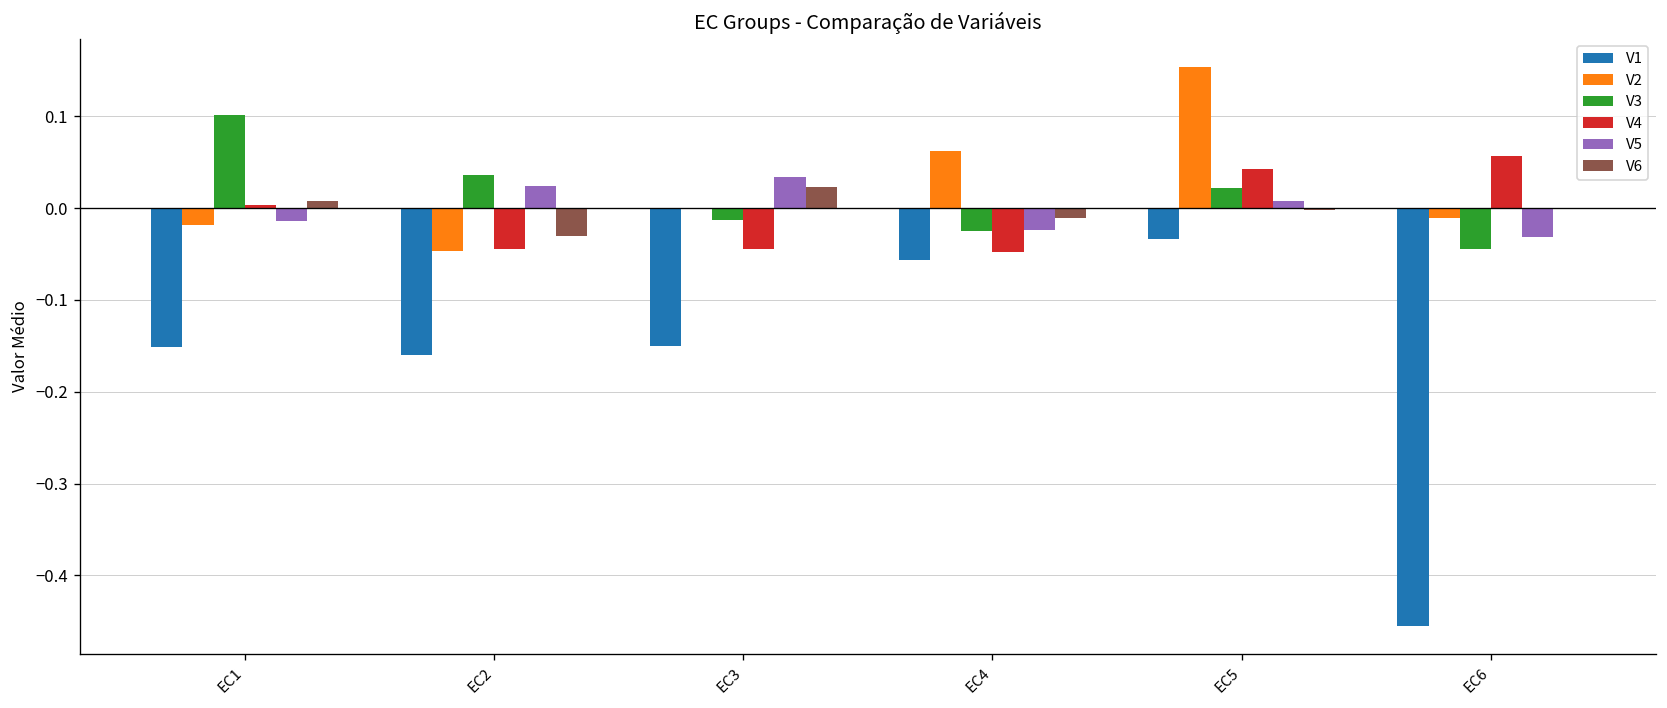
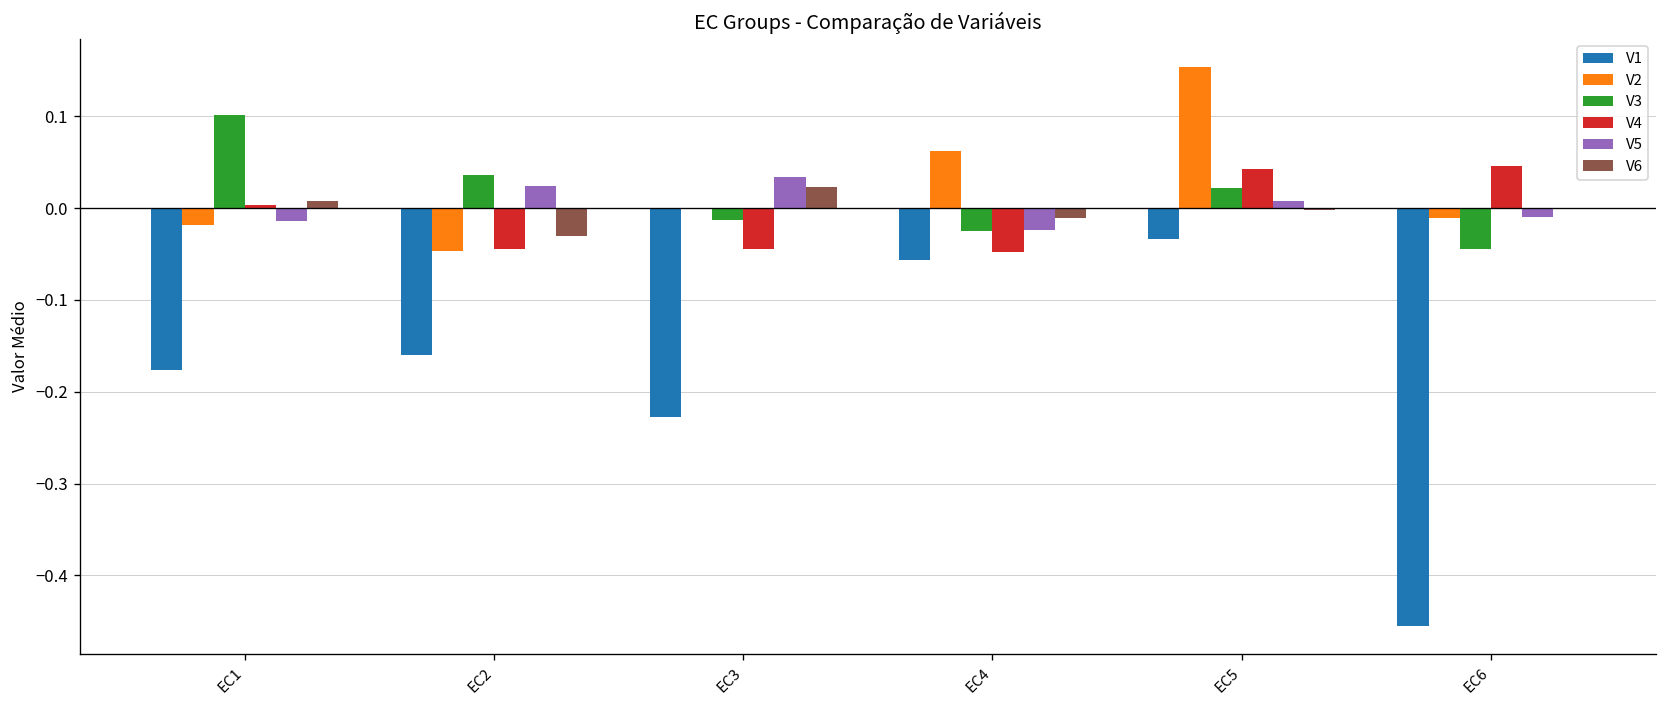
  {
    "V1": {
-     "EC1": -0.15,
+     "EC1": -0.18,
      "EC2": -0.16,
-     "EC3": -0.15,
+     "EC3": -0.23,
      "EC4": -0.06,
      "EC5": -0.03,
      "EC6": -0.46
    },
    "V2": {
      "EC1": -0.02,
      "EC2": -0.05,
      "EC4": 0.06,
      "EC5": 0.15,
      "EC6": -0.01
    },
    "V3": {
      "EC1": 0.10,
      "EC2": 0.04,
      "EC3": -0.01,
      "EC4": -0.02,
      "EC5": 0.02,
      "EC6": -0.04
    },
    "V4": {
      "EC2": -0.04,
      "EC3": -0.04,
      "EC4": -0.05,
      "EC5": 0.04,
-     "EC6": 0.06
+     "EC6": 0.05
    },
    "V5": {
      "EC1": -0.01,
      "EC2": 0.02,
      "EC3": 0.03,
      "EC4": -0.02,
      "EC5": 0.01,
-     "EC6": -0.03
+     "EC6": -0.01
    },
    "V6": {
      "EC1": 0.01,
      "EC2": -0.03,
      "EC3": 0.02,
      "EC4": -0.01
    }
  }
